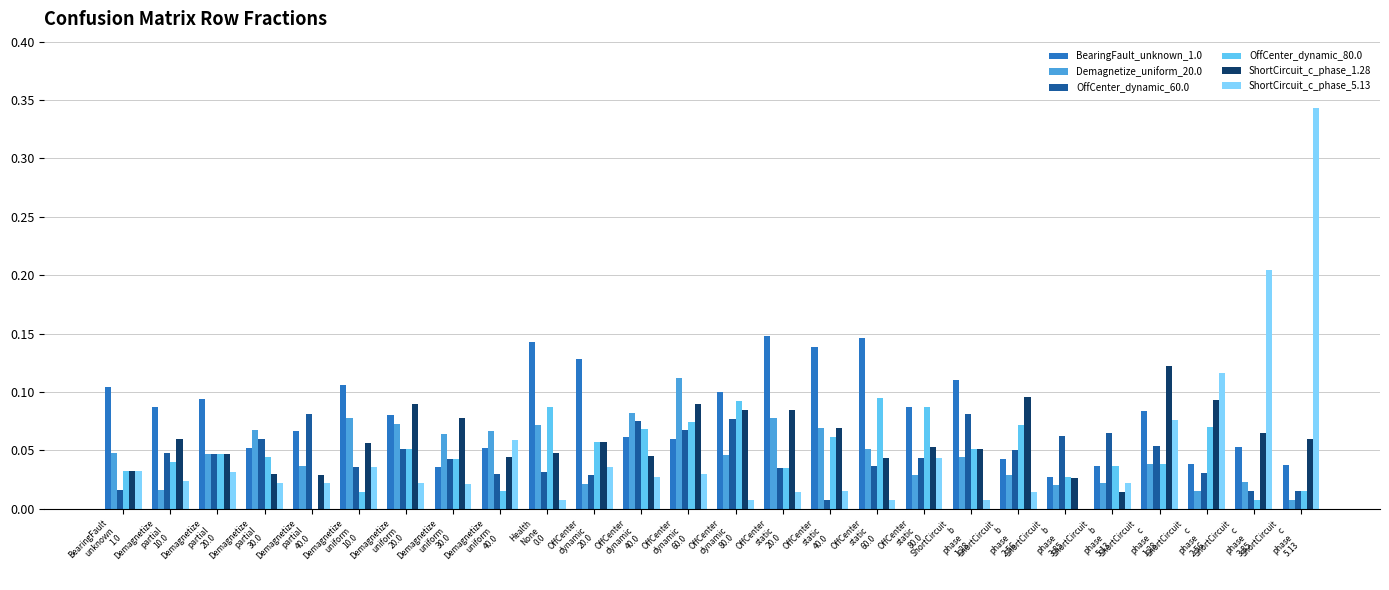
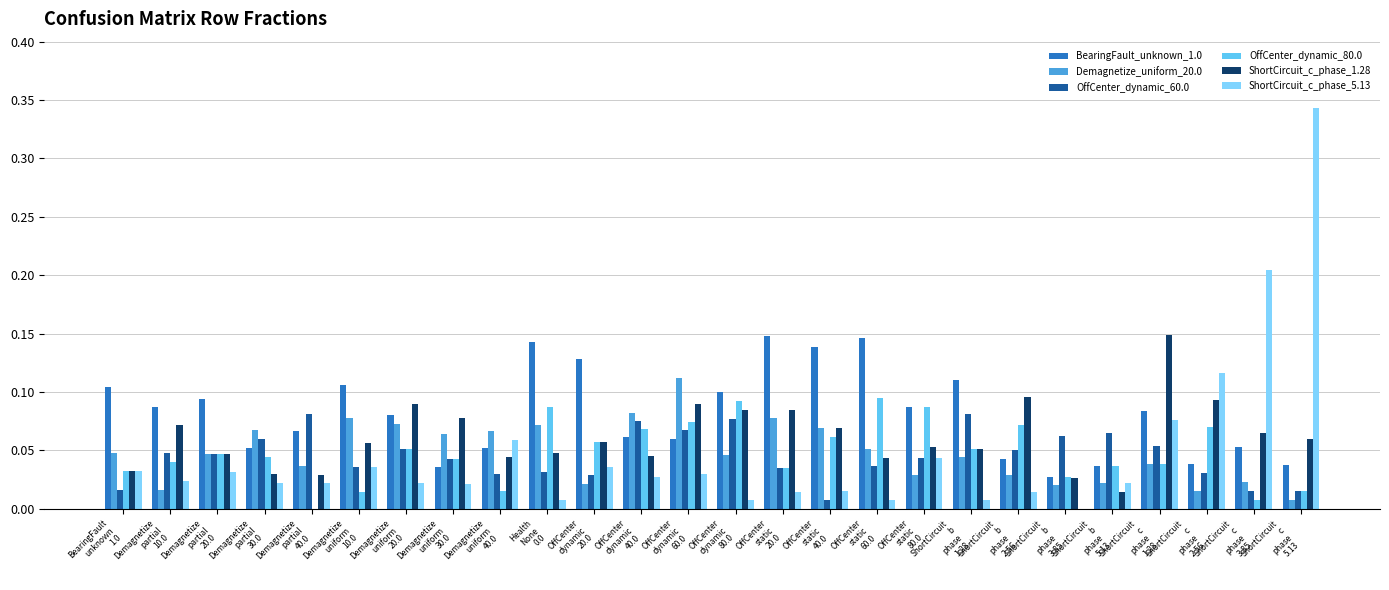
  {
    "ShortCircuit_c_phase_1.28": {
      "BearingFault unknown 1.0": 0.032,
-     "Demagnetize partial 10.0": 0.059,
+     "Demagnetize partial 10.0": 0.071,
      "Demagnetize partial 20.0": 0.047,
      "Demagnetize partial 30.0": 0.030,
      "Demagnetize partial 40.0": 0.029,
      "Demagnetize uniform 10.0": 0.057,
      "Demagnetize uniform 20.0": 0.089,
      "Demagnetize uniform 30.0": 0.078,
      "Demagnetize uniform 40.0": 0.044,
      "Health None 0.0": 0.048,
      "OffCenter dynamic 20.0": 0.057,
      "OffCenter dynamic 40.0": 0.045,
      "OffCenter dynamic 60.0": 0.090,
      "OffCenter dynamic 80.0": 0.085,
      "OffCenter static 20.0": 0.085,
      "OffCenter static 40.0": 0.069,
      "OffCenter static 60.0": 0.044,
      "OffCenter static 80.0": 0.053,
      "ShortCircuit b phase 1.28": 0.051,
      "ShortCircuit b phase 2.56": 0.096,
      "ShortCircuit b phase 3.85": 0.026,
      "ShortCircuit b phase 5.13": 0.014,
-     "ShortCircuit c phase 1.28": 0.122,
+     "ShortCircuit c phase 1.28": 0.148,
      "ShortCircuit c phase 2.56": 0.093,
      "ShortCircuit c phase 3.85": 0.065,
      "ShortCircuit c phase 5.13": 0.060
    }
  }
